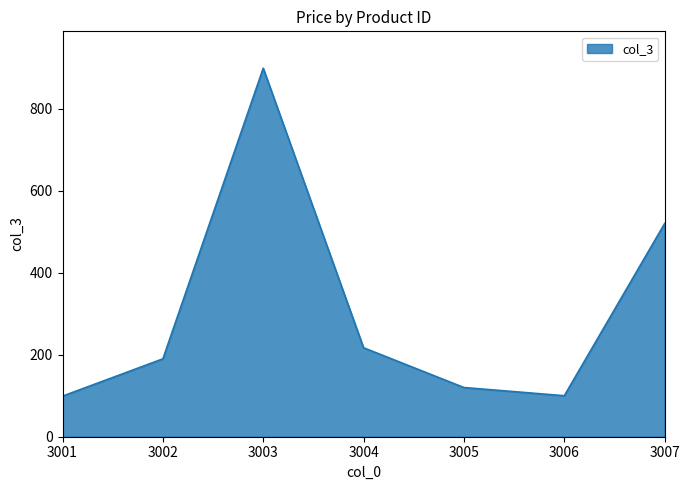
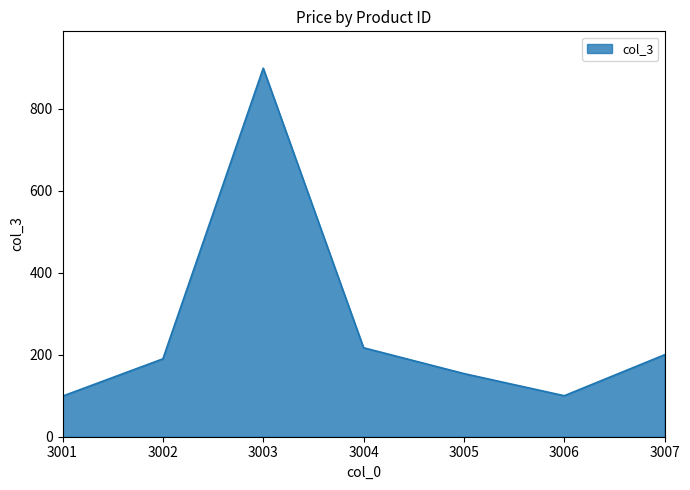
  {
    "3001": 100,
    "3002": 190,
    "3003": 900,
    "3004": 220,
-   "3005": 120,
+   "3005": 150,
    "3006": 100,
-   "3007": 520
+   "3007": 200
  }
